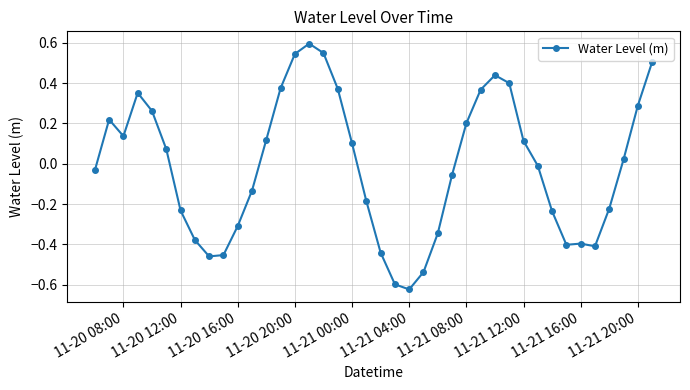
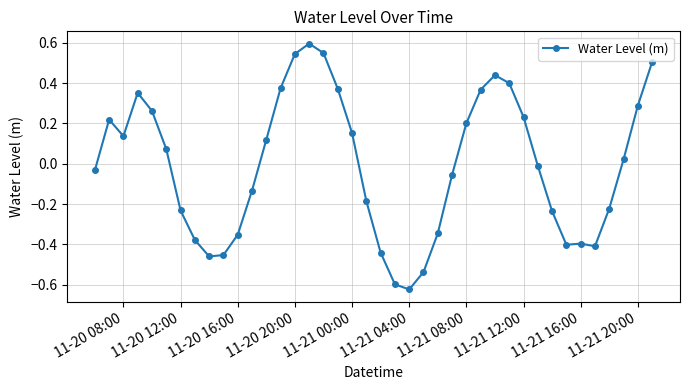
  {
    "11-20 08:00": 0.14,
    "11-20 12:00": -0.23,
-   "11-20 16:00": -0.31,
+   "11-20 16:00": -0.35,
    "11-20 20:00": 0.55,
-   "11-21 00:00": 0.10,
+   "11-21 00:00": 0.15,
    "11-21 04:00": -0.62,
    "11-21 08:00": 0.20,
-   "11-21 12:00": 0.11,
+   "11-21 12:00": 0.23,
    "11-21 16:00": -0.40,
    "11-21 20:00": 0.29
  }
